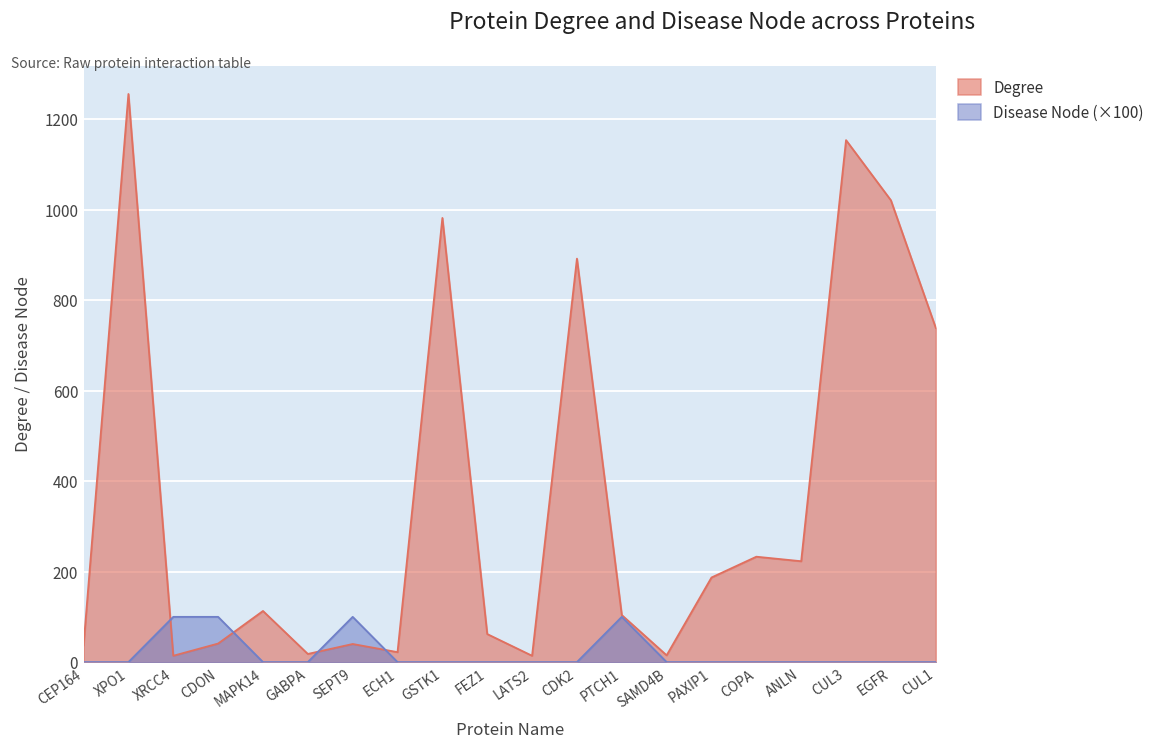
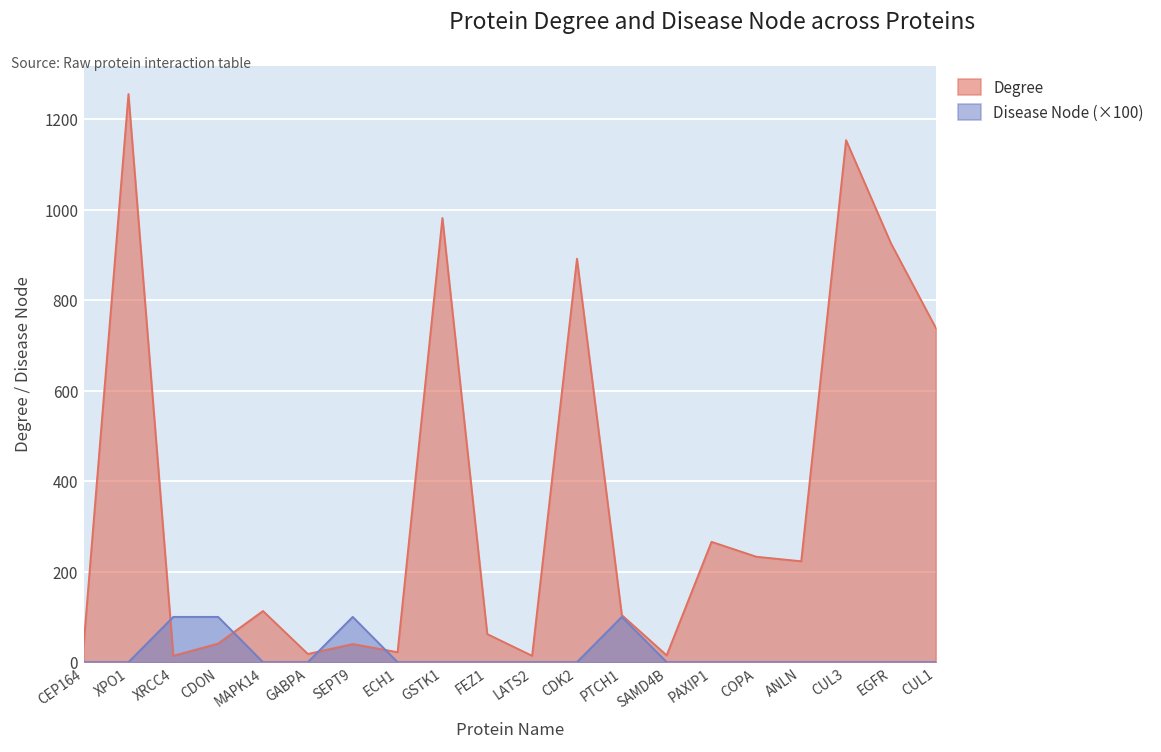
  {
    "Degree": {
      "CEP164": 40,
      "XPO1": 1260,
      "XRCC4": 10,
      "CDON": 40,
      "MAPK14": 110,
      "GABPA": 20,
      "SEPT9": 40,
      "ECH1": 20,
      "GSTK1": 980,
      "FEZ1": 60,
      "LATS2": 10,
      "CDK2": 890,
      "SAMD4B": 20,
-     "PAXIP1": 190,
+     "PAXIP1": 270,
      "COPA": 230,
      "ANLN": 220,
      "CUL3": 1150,
-     "EGFR": 1020,
+     "EGFR": 930,
      "CUL1": 740
    },
    "Disease Node (×100)": {
      "CEP164": 0,
      "XPO1": 0,
      "XRCC4": 100,
      "CDON": 100,
      "MAPK14": 0,
      "GABPA": 0,
      "SEPT9": 100,
      "ECH1": 0,
      "GSTK1": 0,
      "FEZ1": 0,
      "LATS2": 0,
      "CDK2": 0,
      "SAMD4B": 0,
      "PAXIP1": 0,
      "COPA": 0,
      "ANLN": 0,
      "CUL3": 0,
      "EGFR": 0,
      "CUL1": 0
    }
  }
